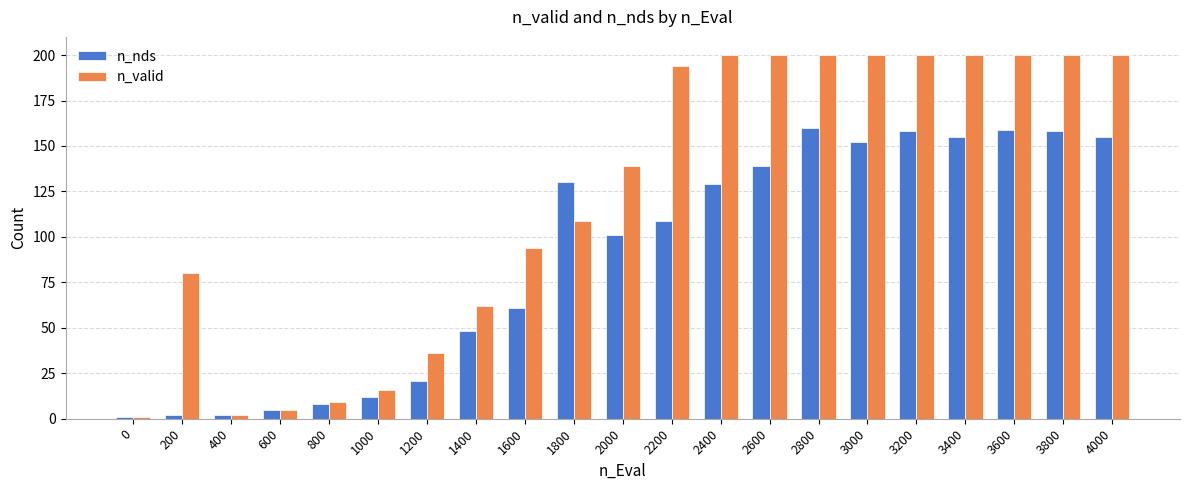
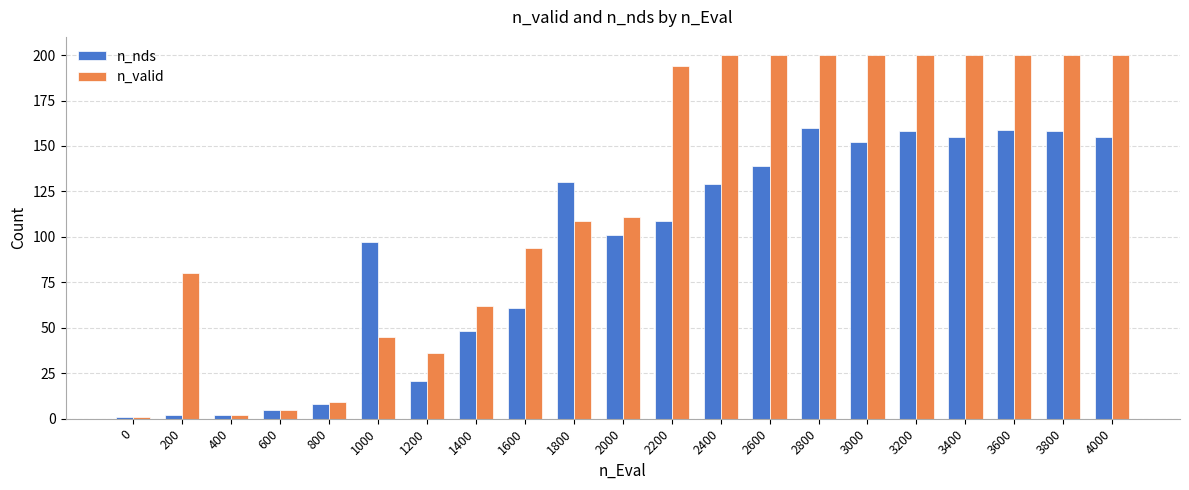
  {
    "n_nds": {
      "200": 2,
      "400": 2,
      "600": 5,
      "800": 8,
-     "1000": 12,
+     "1000": 97,
      "1200": 21,
      "1400": 48,
      "1600": 61,
      "1800": 130,
      "2000": 101,
      "2200": 109,
      "2400": 129,
      "2600": 139,
      "2800": 160,
      "3000": 152,
      "3200": 158,
      "3400": 155,
      "3600": 159,
      "3800": 158,
      "4000": 155
    },
    "n_valid": {
      "200": 80,
      "400": 2,
      "600": 5,
      "800": 9,
-     "1000": 16,
+     "1000": 45,
      "1200": 36,
      "1400": 62,
      "1600": 94,
      "1800": 109,
-     "2000": 139,
+     "2000": 111,
      "2200": 194,
      "2400": 200,
      "2600": 200,
      "2800": 200,
      "3000": 200,
      "3200": 200,
      "3400": 200,
      "3600": 200,
      "3800": 200,
      "4000": 200
    }
  }
